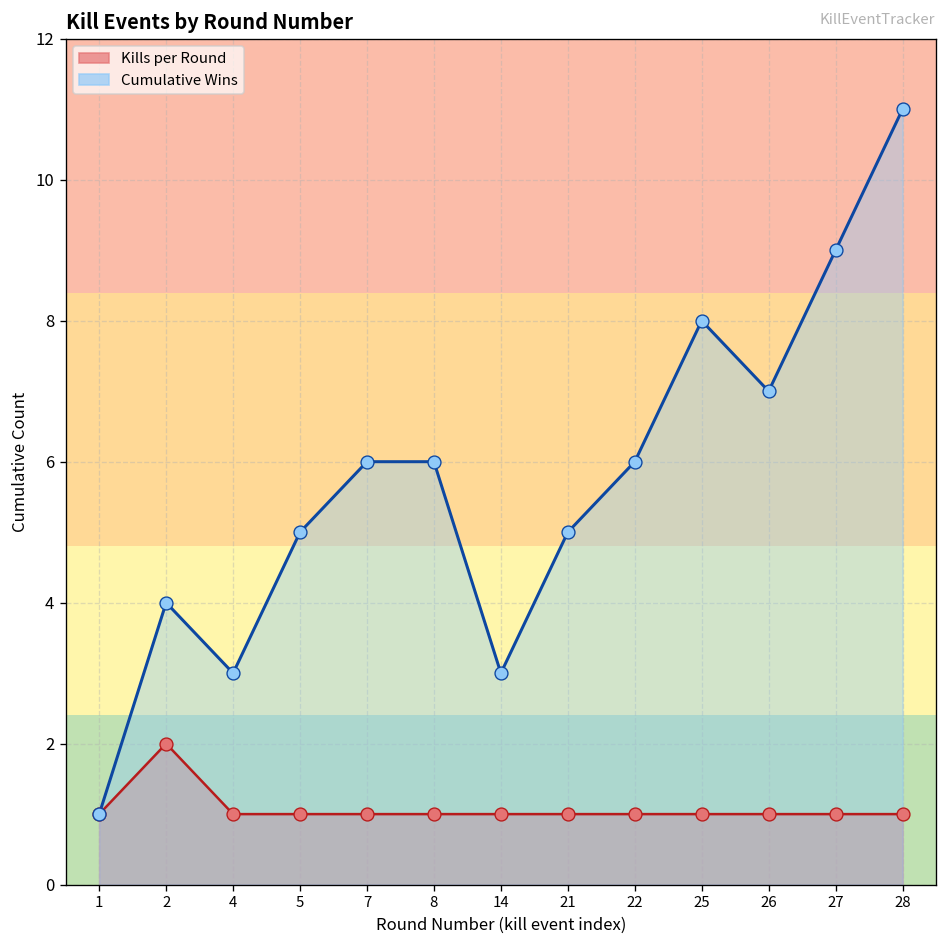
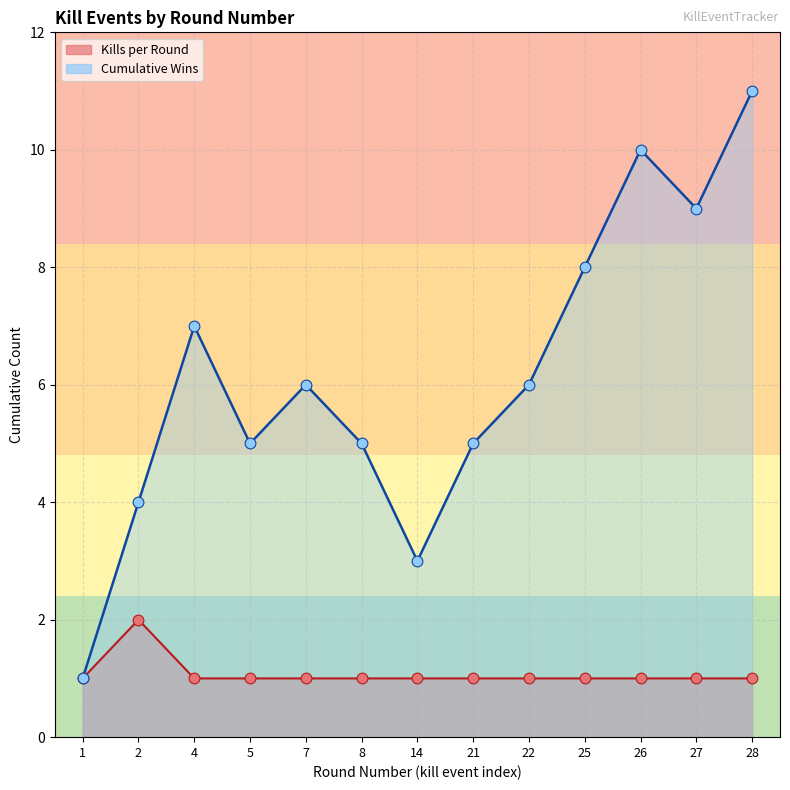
  {
    "Kills per Round": {
      "2": 2,
      "4": 1,
      "5": 1,
      "7": 1,
      "8": 1,
      "14": 1,
      "21": 1,
      "22": 1,
      "25": 1,
      "26": 1,
      "27": 1,
      "28": 1
    },
    "Cumulative Wins": {
      "2": 4,
-     "4": 3,
+     "4": 7,
      "5": 5,
      "7": 6,
-     "8": 6,
+     "8": 5,
      "14": 3,
      "21": 5,
      "22": 6,
      "25": 8,
-     "26": 7,
+     "26": 10,
      "27": 9,
      "28": 11
    }
  }
